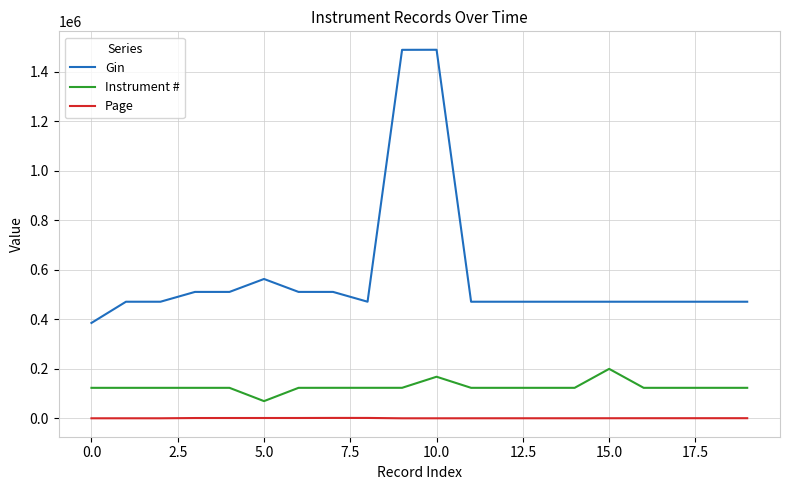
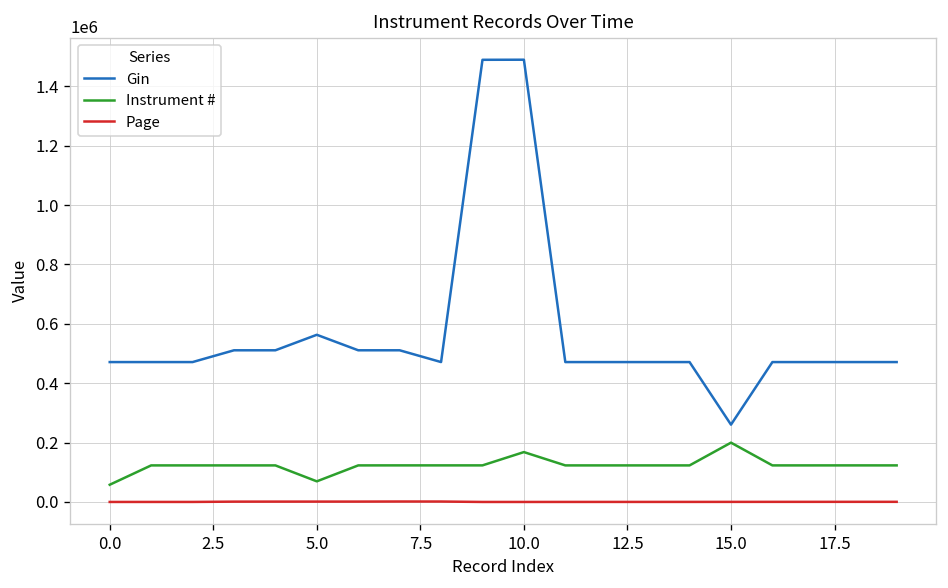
  {
    "Gin": {
-     "0.0": 390000,
+     "0.0": 470000,
      "5.0": 560000,
      "10.0": 1490000,
-     "15.0": 470000
+     "15.0": 260000
    },
    "Instrument #": {
-     "0.0": 120000,
+     "0.0": 60000,
      "5.0": 70000,
      "10.0": 170000,
      "15.0": 200000
    },
    "Page": {
      "0.0": 0,
      "5.0": 0,
      "10.0": 0,
      "15.0": 0
    }
  }
